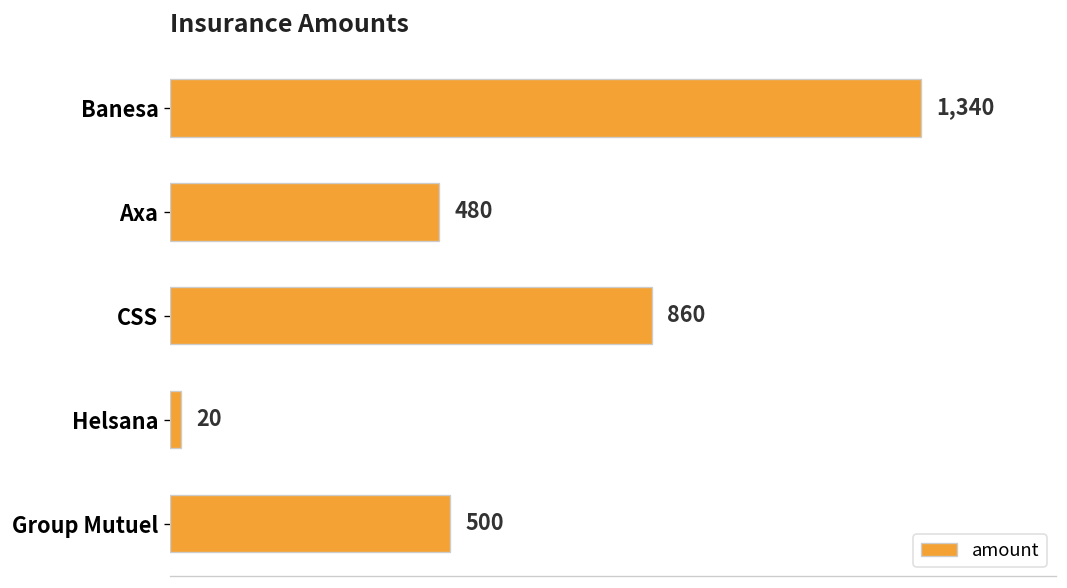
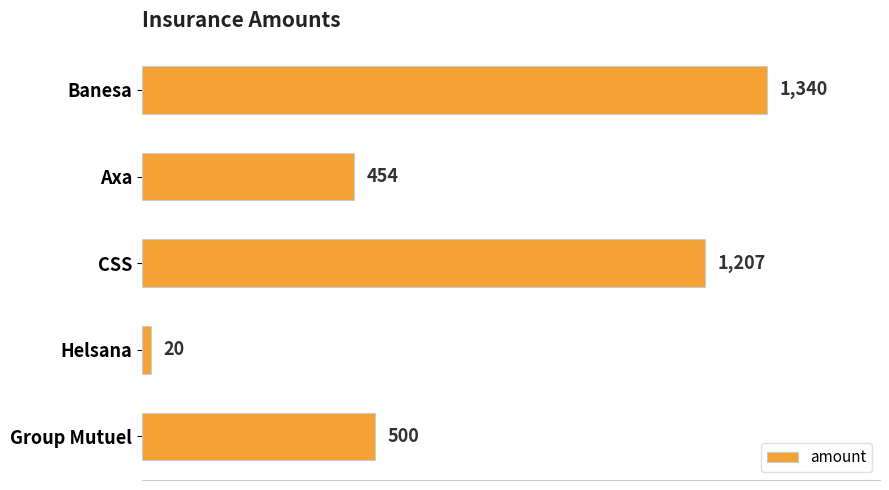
  {
    "Banesa": "1,340",
-   "Axa": "480",
-   "CSS": "860",
+   "Axa": "454",
+   "CSS": "1,207",
    "Helsana": "20",
    "Group Mutuel": "500"
  }
